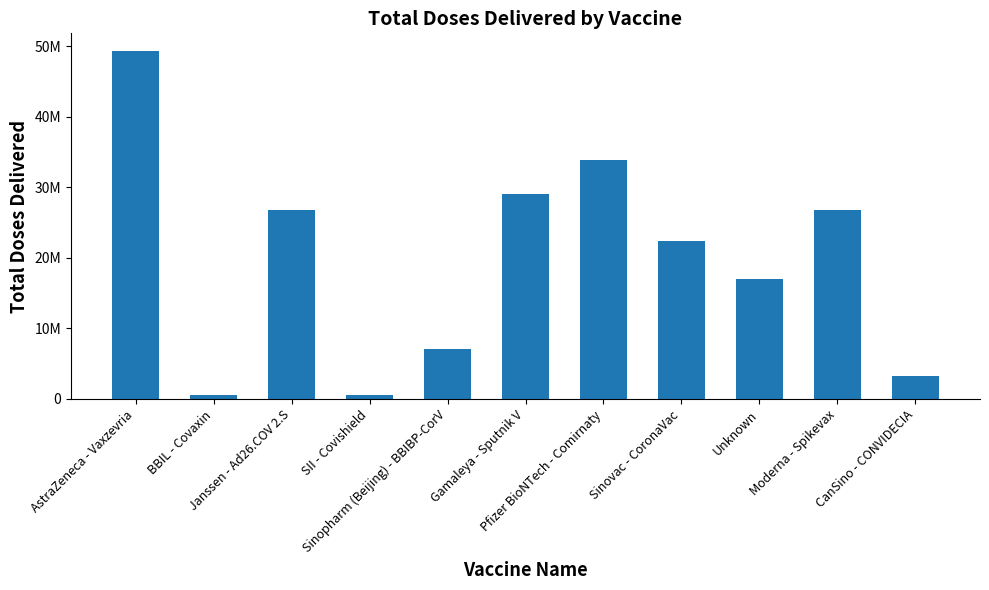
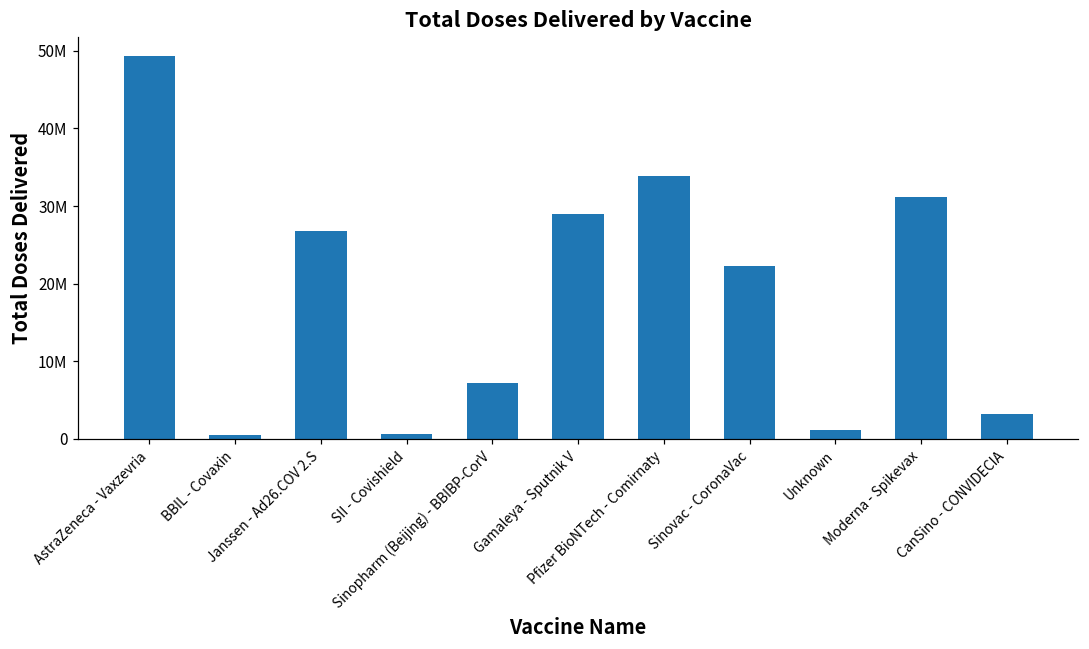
  {
    "AstraZeneca - Vaxzevria": 49000000,
    "BBIL - Covaxin": 1000000,
    "Janssen - Ad26.COV 2.S": 27000000,
    "SII - Covishield": 1000000,
    "Sinopharm (Beijing) - BBIBP-CorV": 7000000,
    "Gamaleya - Sputnik V": 29000000,
    "Pfizer BioNTech - Comirnaty": 34000000,
    "Sinovac - CoronaVac": 22000000,
-   "Unknown": 17000000,
-   "Moderna - Spikevax": 27000000,
+   "Unknown": 1000000,
+   "Moderna - Spikevax": 31000000,
    "CanSino - CONVIDECIA": 3000000
  }
